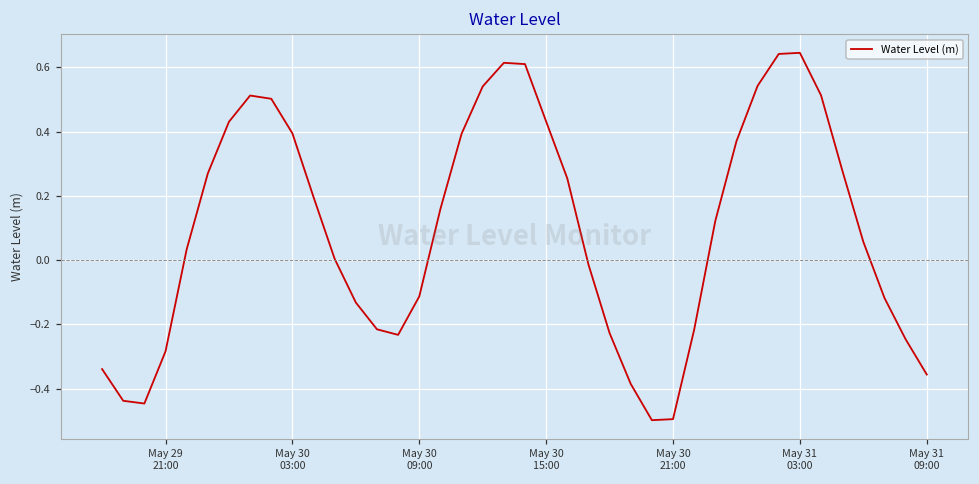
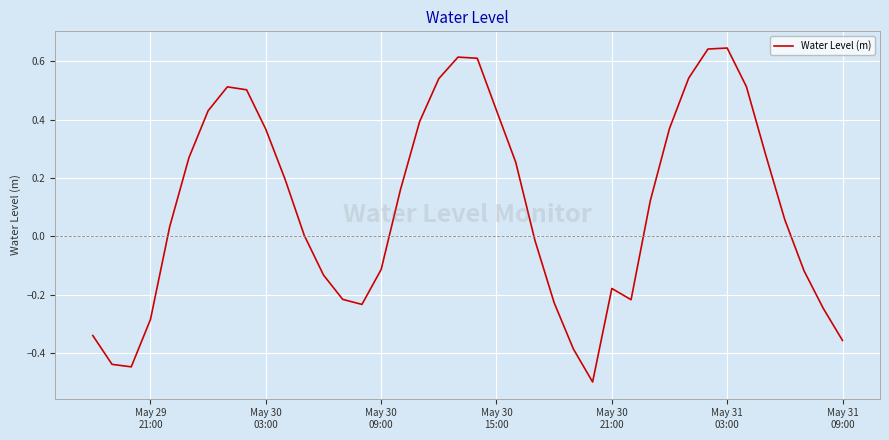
  {
    "May 29 21:00": -0.28,
-   "May 30 03:00": 0.39,
+   "May 30 03:00": 0.37,
    "May 30 09:00": -0.11,
    "May 30 15:00": 0.43,
-   "May 30 21:00": -0.50,
+   "May 30 21:00": -0.18,
    "May 31 03:00": 0.64,
    "May 31 09:00": -0.36
  }
